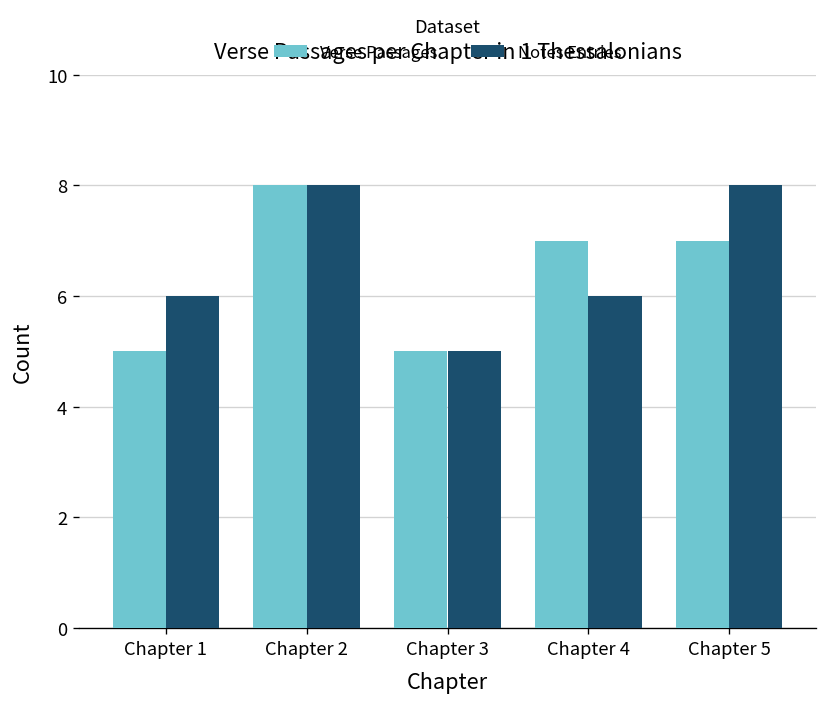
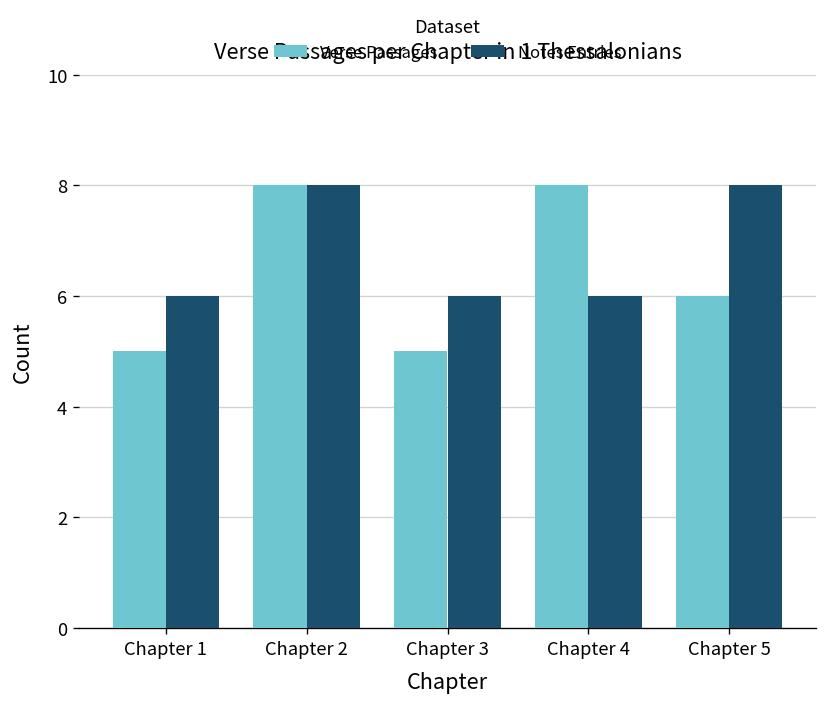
  {
    "Verse Passages": {
      "Chapter 1": 5,
      "Chapter 2": 8,
      "Chapter 3": 5,
-     "Chapter 4": 7,
-     "Chapter 5": 7
+     "Chapter 4": 8,
+     "Chapter 5": 6
    },
    "Notes Entries": {
      "Chapter 1": 6,
      "Chapter 2": 8,
-     "Chapter 3": 5,
+     "Chapter 3": 6,
      "Chapter 4": 6,
      "Chapter 5": 8
    }
  }
